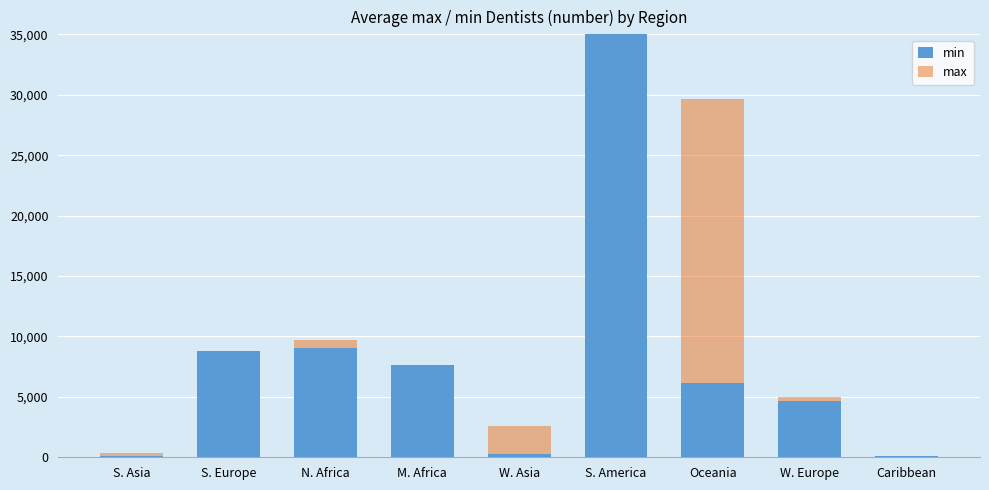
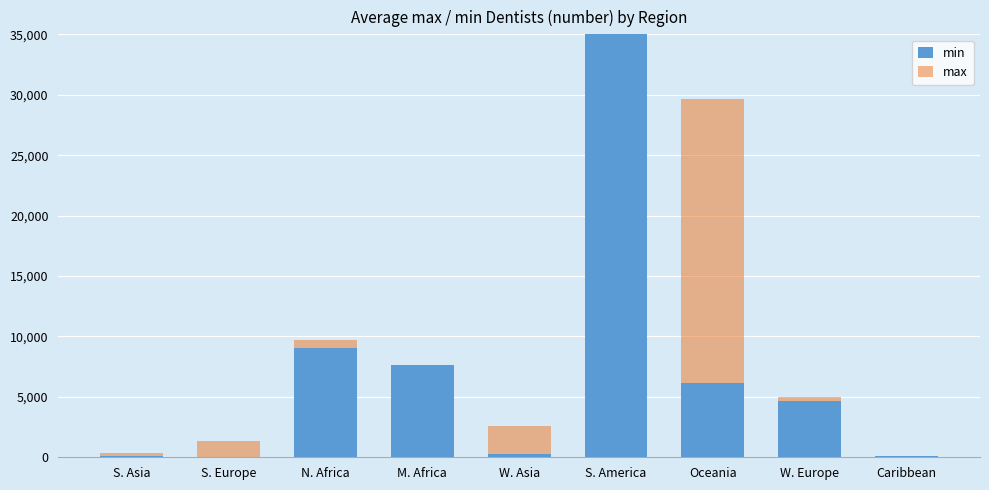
  {
    "min": {
-     "S. Europe": "8,800",
+     "S. Europe": "0",
      "M. Africa": "7,600"
    },
    "max": {
      "S. Asia": "400",
-     "S. Europe": "100",
+     "S. Europe": "1,400",
      "N. Africa": "9,700",
      "W. Asia": "2,600",
      "Oceania": "29,600",
      "W. Europe": "5,000"
    }
  }
